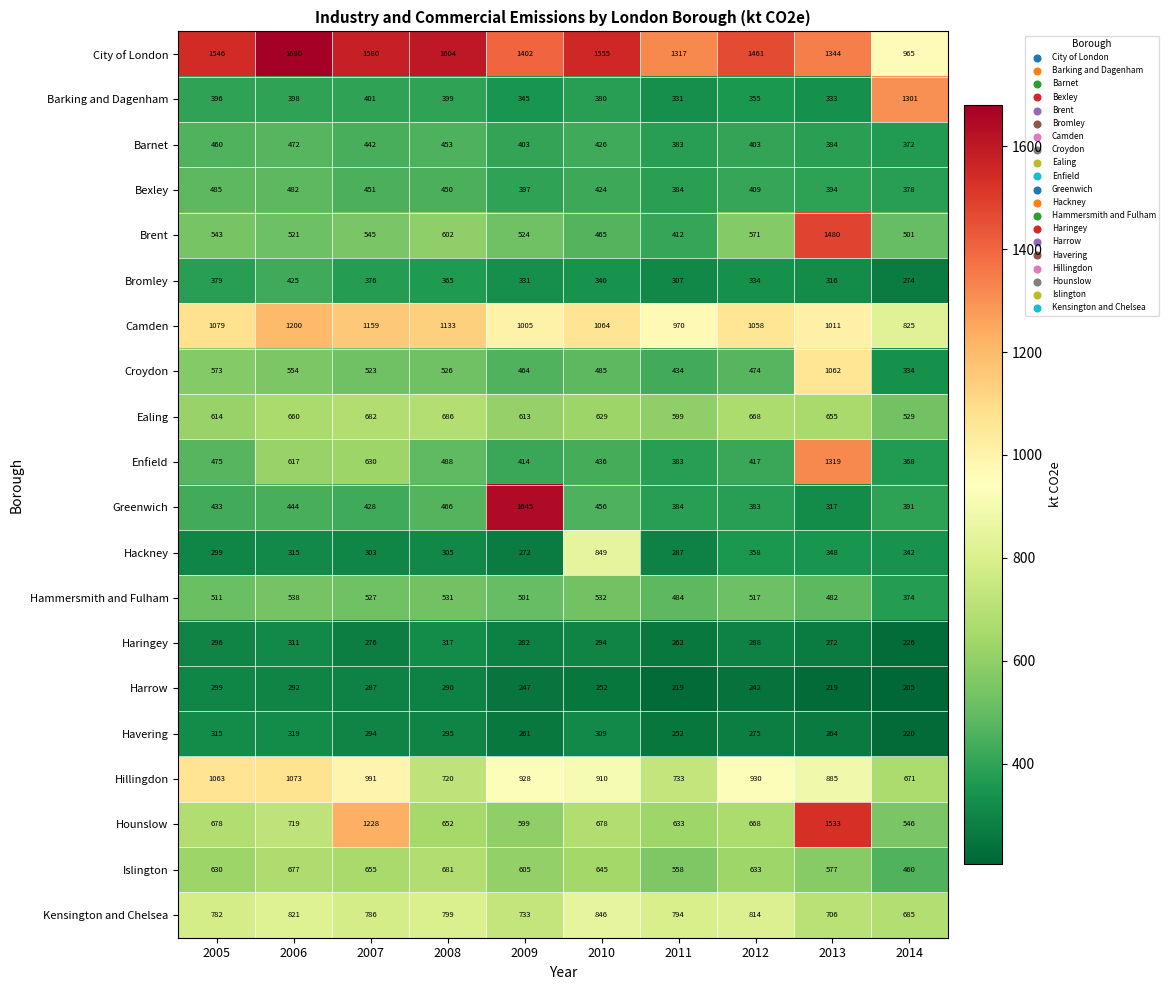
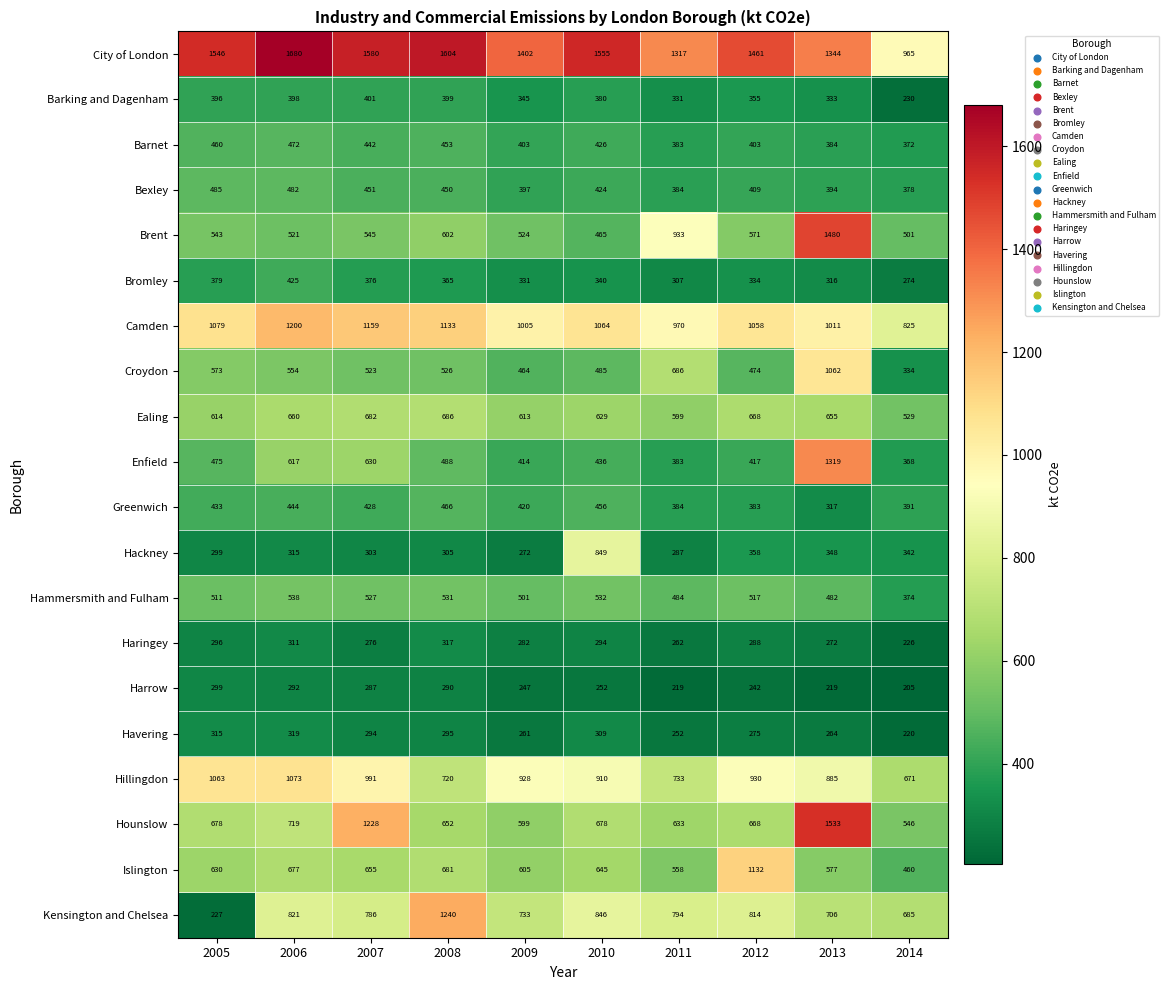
  {
    "City of London": {
      "2005": 1546,
      "2006": 1680,
      "2007": 1580,
      "2008": 1604,
      "2009": 1402,
      "2010": 1555,
      "2011": 1317,
      "2012": 1461,
      "2013": 1344,
      "2014": 965
    },
    "Barking and Dagenham": {
      "2005": 396,
      "2006": 398,
      "2007": 401,
      "2008": 399,
      "2009": 345,
      "2010": 380,
      "2011": 331,
      "2012": 355,
      "2013": 333,
-     "2014": 1301
+     "2014": 230
    },
    "Barnet": {
      "2005": 460,
      "2006": 472,
      "2007": 442,
      "2008": 453,
      "2009": 403,
      "2010": 426,
      "2011": 383,
      "2012": 403,
      "2013": 384,
      "2014": 372
    },
    "Bexley": {
      "2005": 485,
      "2006": 482,
      "2007": 451,
      "2008": 450,
      "2009": 397,
      "2010": 424,
      "2011": 384,
      "2012": 409,
      "2013": 394,
      "2014": 378
    },
    "Brent": {
      "2005": 543,
      "2006": 521,
      "2007": 545,
      "2008": 602,
      "2009": 524,
      "2010": 465,
-     "2011": 412,
+     "2011": 933,
      "2012": 571,
      "2013": 1480,
      "2014": 501
    },
    "Bromley": {
      "2005": 379,
      "2006": 425,
      "2007": 376,
      "2008": 365,
      "2009": 331,
      "2010": 340,
      "2011": 307,
      "2012": 334,
      "2013": 316,
      "2014": 274
    },
    "Camden": {
      "2005": 1079,
      "2006": 1200,
      "2007": 1159,
      "2008": 1133,
      "2009": 1005,
      "2010": 1064,
      "2011": 970,
      "2012": 1058,
      "2013": 1011,
      "2014": 825
    },
    "Croydon": {
      "2005": 573,
      "2006": 554,
      "2007": 523,
      "2008": 526,
      "2009": 464,
      "2010": 485,
-     "2011": 434,
+     "2011": 686,
      "2012": 474,
      "2013": 1062,
      "2014": 334
    },
    "Ealing": {
      "2005": 614,
      "2006": 660,
      "2007": 682,
      "2008": 686,
      "2009": 613,
      "2010": 629,
      "2011": 599,
      "2012": 668,
      "2013": 655,
      "2014": 529
    },
    "Enfield": {
      "2005": 475,
      "2006": 617,
      "2007": 630,
      "2008": 488,
      "2009": 414,
      "2010": 436,
      "2011": 383,
      "2012": 417,
      "2013": 1319,
      "2014": 368
    },
    "Greenwich": {
      "2005": 433,
      "2006": 444,
      "2007": 428,
      "2008": 466,
-     "2009": 1645,
+     "2009": 420,
      "2010": 456,
      "2011": 384,
      "2012": 383,
      "2013": 317,
      "2014": 391
    },
    "Hackney": {
      "2005": 299,
      "2006": 315,
      "2007": 303,
      "2008": 305,
      "2009": 272,
      "2010": 849,
      "2011": 287,
      "2012": 358,
      "2013": 348,
      "2014": 342
    },
    "Hammersmith and Fulham": {
      "2005": 511,
      "2006": 538,
      "2007": 527,
      "2008": 531,
      "2009": 501,
      "2010": 532,
      "2011": 484,
      "2012": 517,
      "2013": 482,
      "2014": 374
    },
    "Haringey": {
      "2005": 296,
      "2006": 311,
      "2007": 276,
      "2008": 317,
      "2009": 282,
      "2010": 294,
      "2011": 262,
      "2012": 288,
      "2013": 272,
      "2014": 226
    },
    "Harrow": {
      "2005": 299,
      "2006": 292,
      "2007": 287,
      "2008": 290,
      "2009": 247,
      "2010": 252,
      "2011": 219,
      "2012": 242,
      "2013": 219,
      "2014": 205
    },
    "Havering": {
      "2005": 315,
      "2006": 319,
      "2007": 294,
      "2008": 295,
      "2009": 261,
      "2010": 309,
      "2011": 252,
      "2012": 275,
      "2013": 264,
      "2014": 220
    },
    "Hillingdon": {
      "2005": 1063,
      "2006": 1073,
      "2007": 991,
      "2008": 720,
      "2009": 928,
      "2010": 910,
      "2011": 733,
      "2012": 930,
      "2013": 885,
      "2014": 671
    },
    "Hounslow": {
      "2005": 678,
      "2006": 719,
      "2007": 1228,
      "2008": 652,
      "2009": 599,
      "2010": 678,
      "2011": 633,
      "2012": 668,
      "2013": 1533,
      "2014": 546
    },
    "Islington": {
      "2005": 630,
      "2006": 677,
      "2007": 655,
      "2008": 681,
      "2009": 605,
      "2010": 645,
      "2011": 558,
-     "2012": 633,
+     "2012": 1132,
      "2013": 577,
      "2014": 460
    },
    "Kensington and Chelsea": {
-     "2005": 782,
+     "2005": 227,
      "2006": 821,
      "2007": 786,
-     "2008": 799,
+     "2008": 1240,
      "2009": 733,
      "2010": 846,
      "2011": 794,
      "2012": 814,
      "2013": 706,
      "2014": 685
    }
  }
